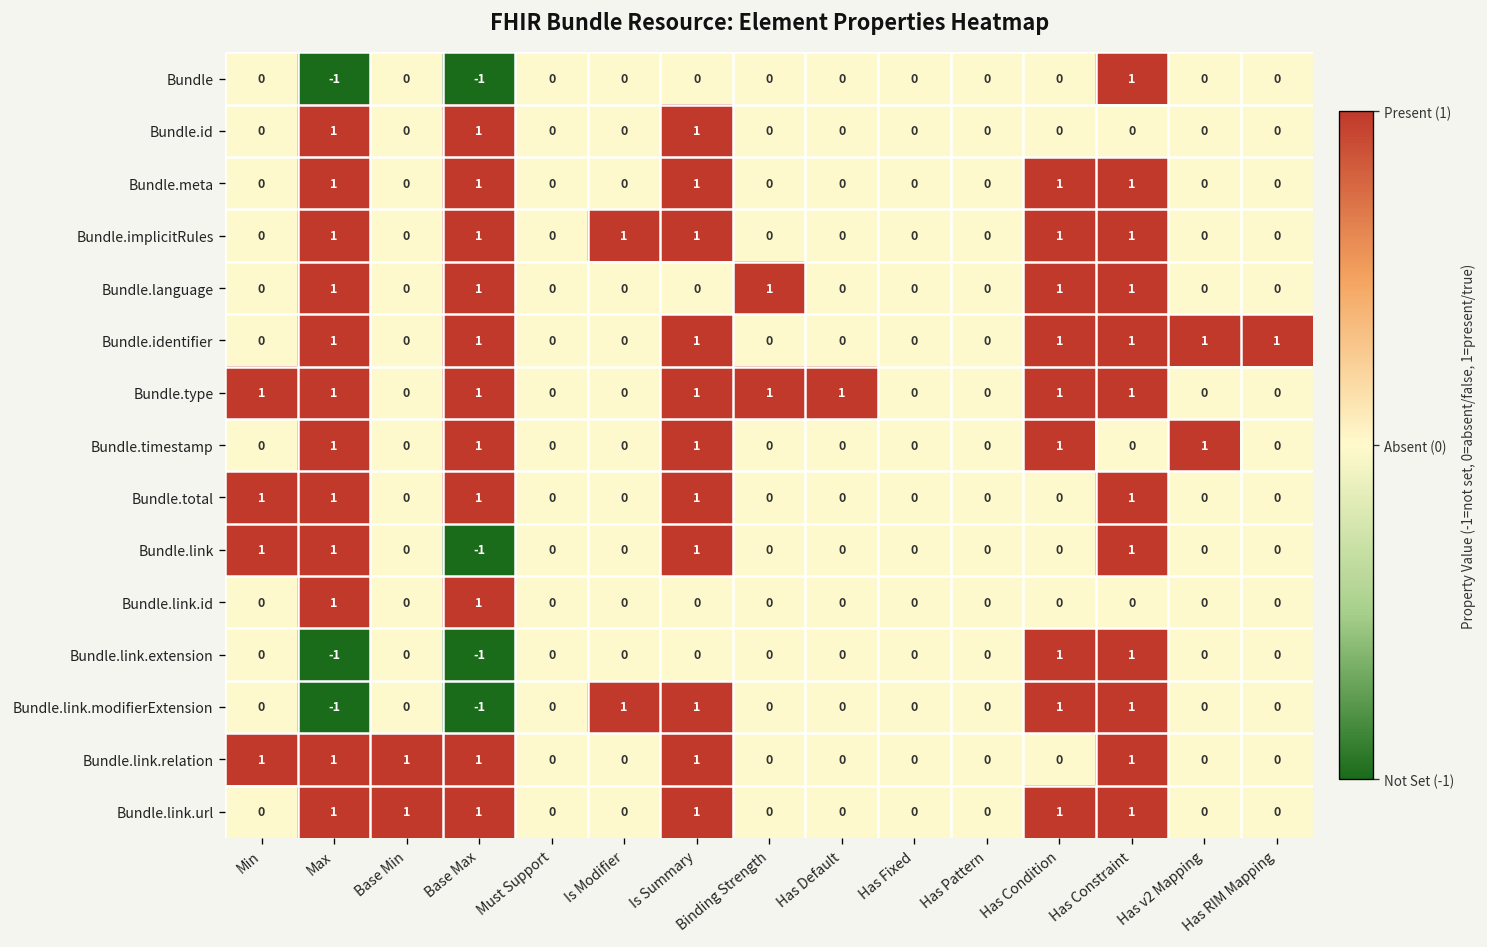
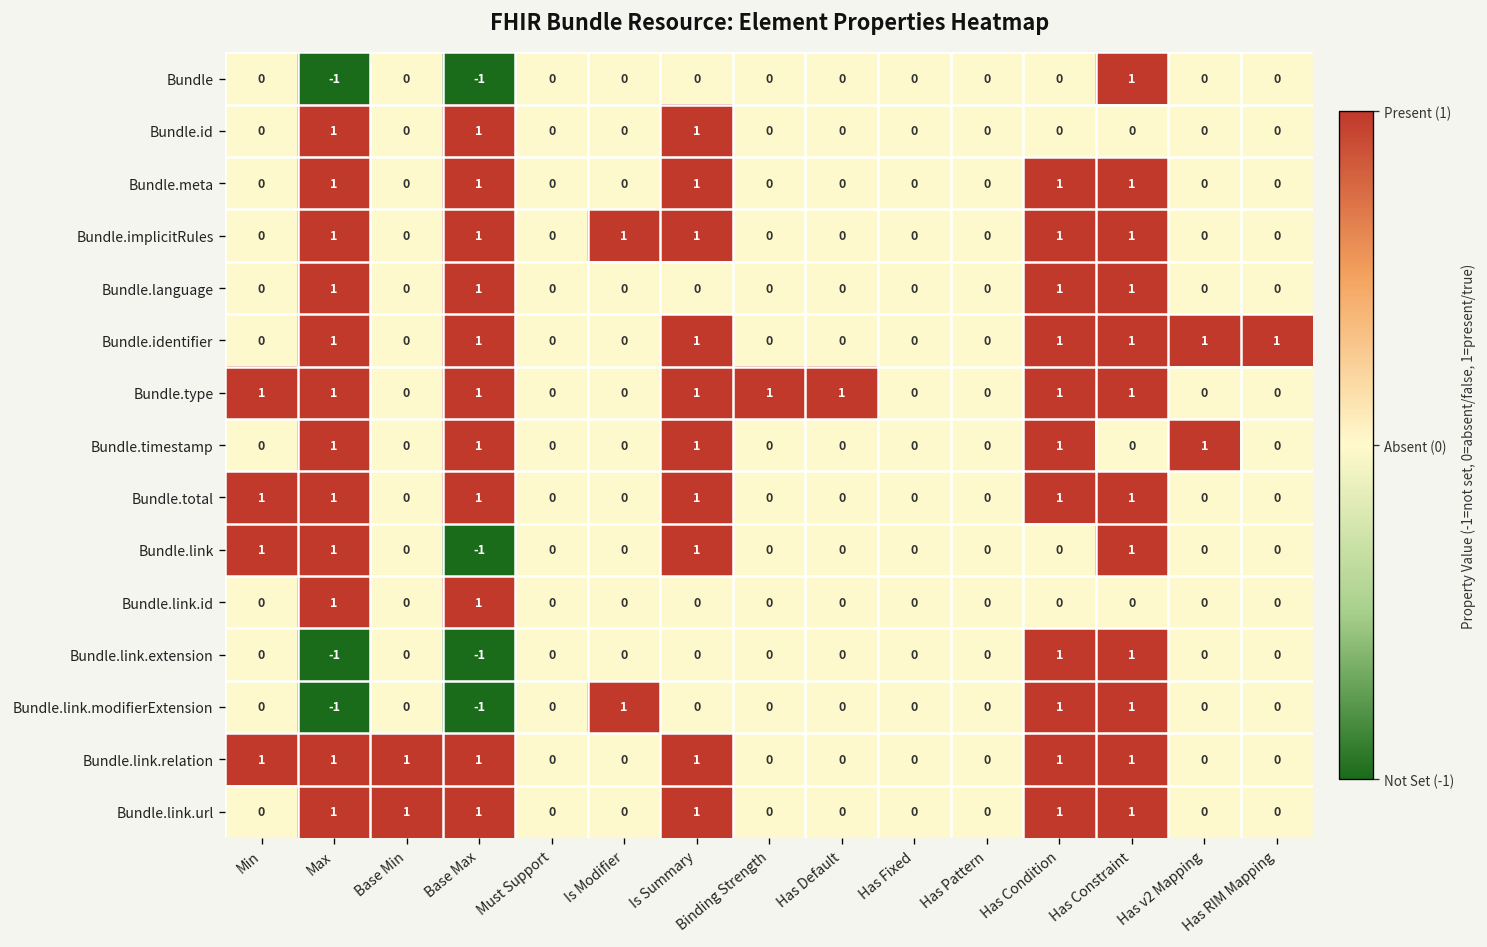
  {
    "Bundle.language": {
      "Min": 0,
      "Max": 1,
      "Base Min": 0,
      "Base Max": 1,
      "Must Support": 0,
      "Is Modifier": 0,
      "Is Summary": 0,
-     "Binding Strength": 1,
+     "Binding Strength": 0,
      "Has Default": 0,
      "Has Fixed": 0,
      "Has Pattern": 0,
      "Has Condition": 1,
      "Has Constraint": 1,
      "Has v2 Mapping": 0,
      "Has RIM Mapping": 0
    },
    "Bundle.total": {
      "Min": 1,
      "Max": 1,
      "Base Min": 0,
      "Base Max": 1,
      "Must Support": 0,
      "Is Modifier": 0,
      "Is Summary": 1,
      "Binding Strength": 0,
      "Has Default": 0,
      "Has Fixed": 0,
      "Has Pattern": 0,
-     "Has Condition": 0,
+     "Has Condition": 1,
      "Has Constraint": 1,
      "Has v2 Mapping": 0,
      "Has RIM Mapping": 0
    },
    "Bundle.link.modifierExtension": {
      "Min": 0,
      "Max": -1,
      "Base Min": 0,
      "Base Max": -1,
      "Must Support": 0,
      "Is Modifier": 1,
-     "Is Summary": 1,
+     "Is Summary": 0,
      "Binding Strength": 0,
      "Has Default": 0,
      "Has Fixed": 0,
      "Has Pattern": 0,
      "Has Condition": 1,
      "Has Constraint": 1,
      "Has v2 Mapping": 0,
      "Has RIM Mapping": 0
    },
    "Bundle.link.relation": {
      "Min": 1,
      "Max": 1,
      "Base Min": 1,
      "Base Max": 1,
      "Must Support": 0,
      "Is Modifier": 0,
      "Is Summary": 1,
      "Binding Strength": 0,
      "Has Default": 0,
      "Has Fixed": 0,
      "Has Pattern": 0,
-     "Has Condition": 0,
+     "Has Condition": 1,
      "Has Constraint": 1,
      "Has v2 Mapping": 0,
      "Has RIM Mapping": 0
    }
  }
